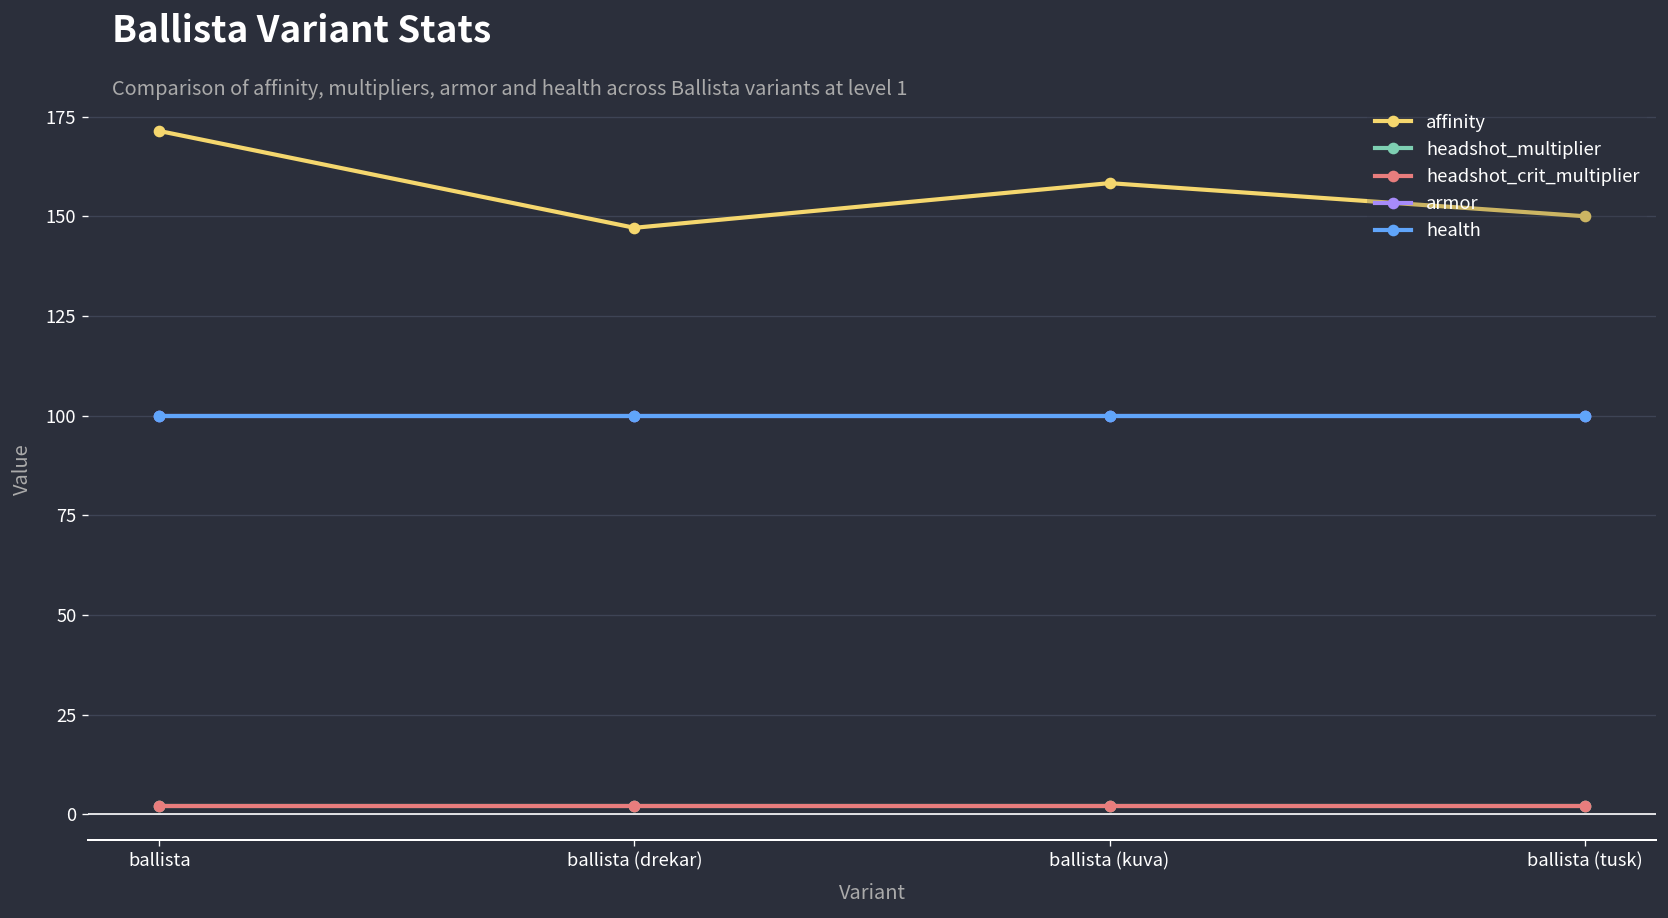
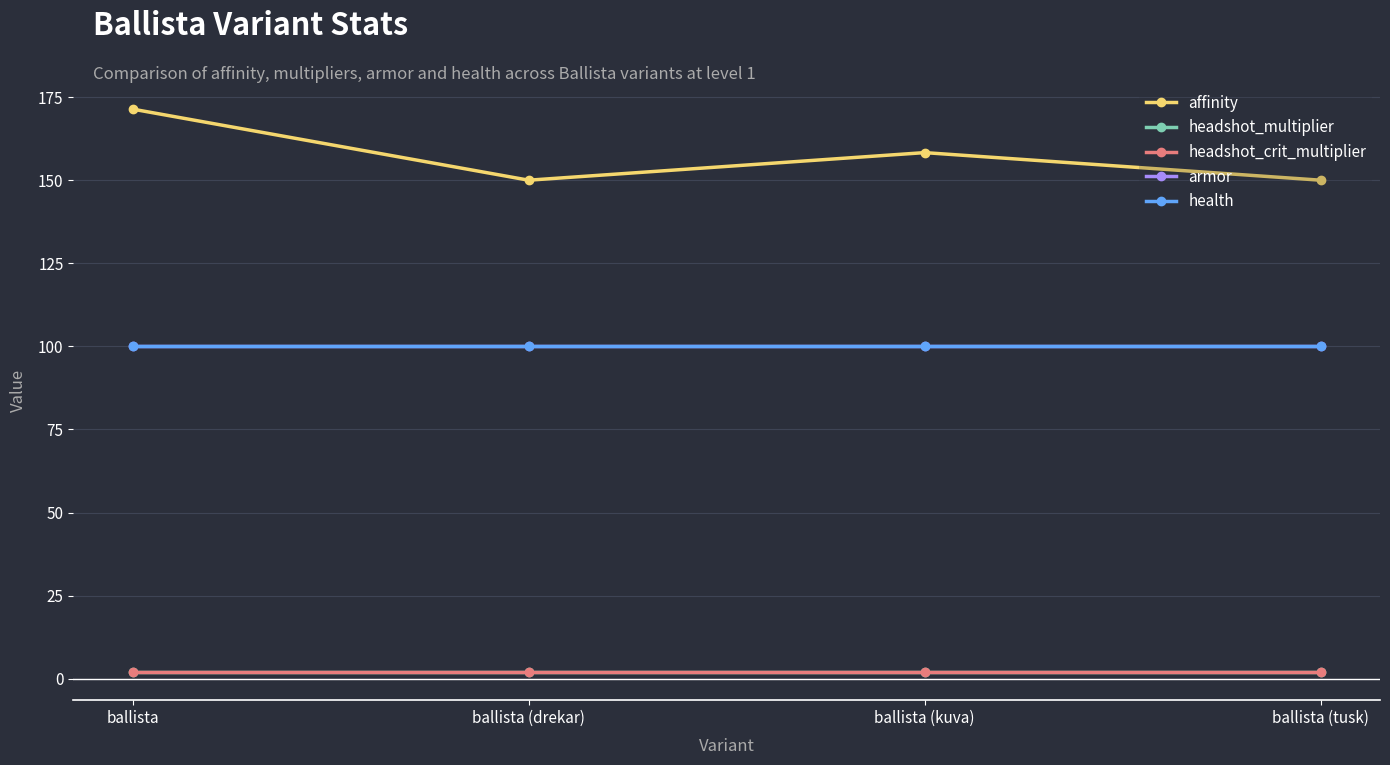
  {
    "affinity": {
      "ballista": 171,
-     "ballista (drekar)": 147,
+     "ballista (drekar)": 150,
      "ballista (kuva)": 158
    },
    "headshot_crit_multiplier": {
      "ballista": 2,
      "ballista (drekar)": 2,
      "ballista (kuva)": 2,
      "ballista (tusk)": 2
    },
    "health": {
      "ballista": 100,
      "ballista (drekar)": 100,
      "ballista (kuva)": 100,
      "ballista (tusk)": 100
    }
  }
